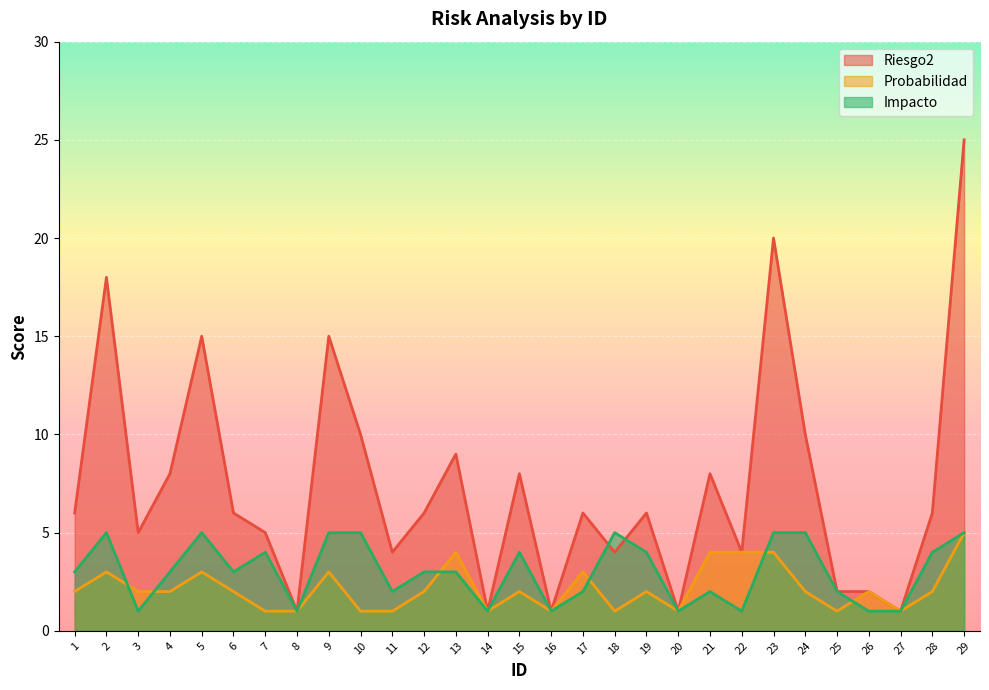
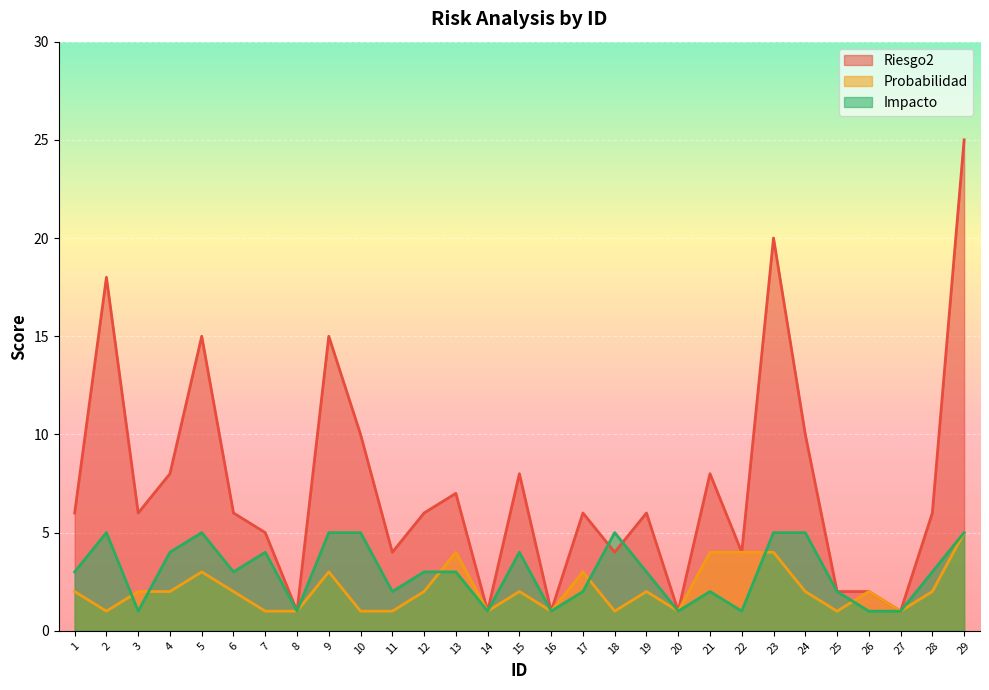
  {
    "Riesgo2": {
      "1": 6,
      "2": 18,
-     "3": 5,
+     "3": 6,
      "4": 8,
      "5": 15,
      "6": 6,
      "7": 5,
      "9": 15,
      "10": 10,
      "11": 4,
      "12": 6,
-     "13": 9,
+     "13": 7,
      "15": 8,
      "17": 6,
      "18": 4,
      "19": 6,
      "21": 8,
      "23": 20,
      "24": 10,
      "28": 6,
      "29": 25
    },
    "Probabilidad": {
      "1": 2,
-     "2": 3,
+     "2": 1,
      "3": 2,
      "4": 2,
      "5": 3,
      "6": 2,
      "7": 1,
      "9": 3,
      "10": 1,
      "11": 1,
      "12": 2,
      "13": 4,
      "15": 2,
      "17": 3,
      "18": 1,
      "19": 2,
      "21": 4,
      "23": 4,
      "24": 2,
      "25": 1,
      "28": 2
    },
    "Impacto": {
      "1": 3,
      "2": 5,
      "3": 1,
-     "4": 3,
+     "4": 4,
      "5": 5,
      "6": 3,
      "7": 4,
      "9": 5,
      "10": 5,
      "11": 2,
      "12": 3,
      "13": 3,
      "15": 4,
      "17": 2,
      "18": 5,
-     "19": 4,
+     "19": 3,
      "21": 2,
      "22": 1,
      "23": 5,
      "24": 5,
      "26": 1,
-     "28": 4
+     "28": 3
    }
  }
